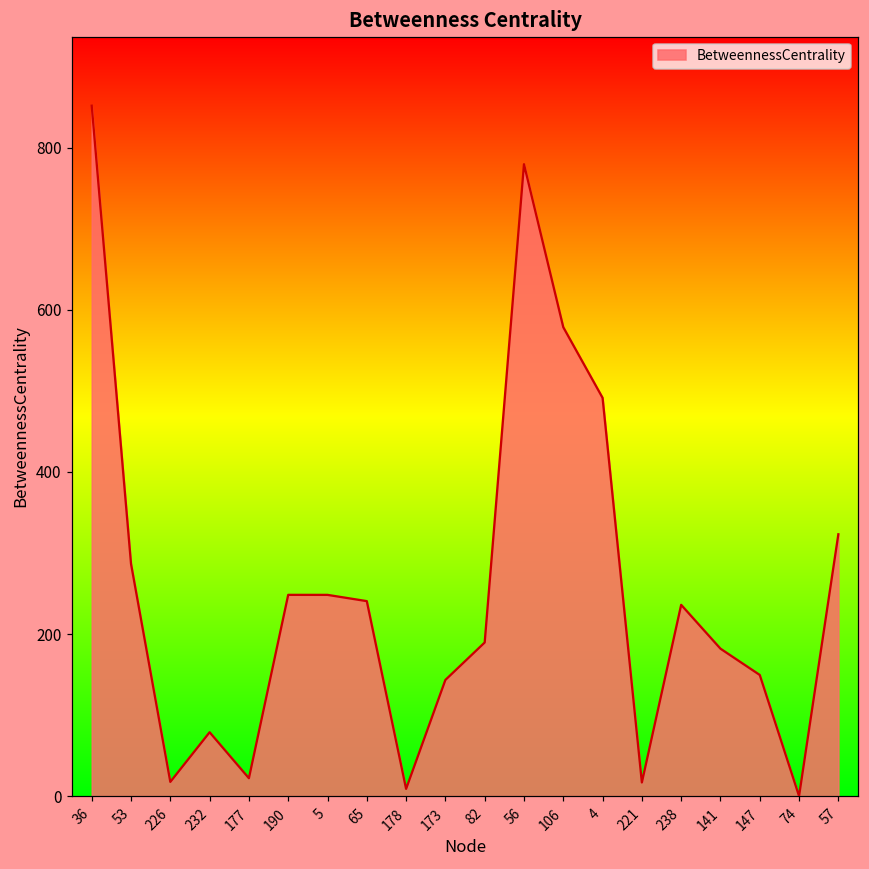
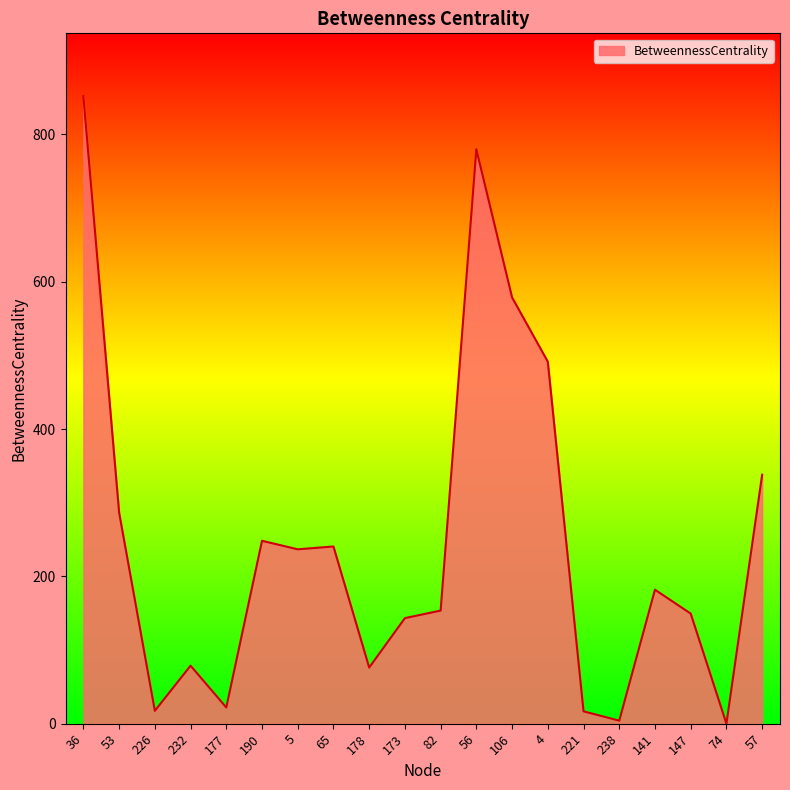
  {
    "36": 850,
    "53": 290,
    "226": 20,
    "232": 80,
    "177": 20,
    "190": 250,
-   "5": 250,
+   "5": 240,
    "65": 240,
-   "178": 10,
+   "178": 80,
    "173": 140,
-   "82": 190,
+   "82": 150,
    "56": 780,
    "106": 580,
    "4": 490,
    "221": 20,
-   "238": 240,
+   "238": 0,
    "141": 180,
    "147": 150,
    "74": 0,
-   "57": 320
+   "57": 340
  }
